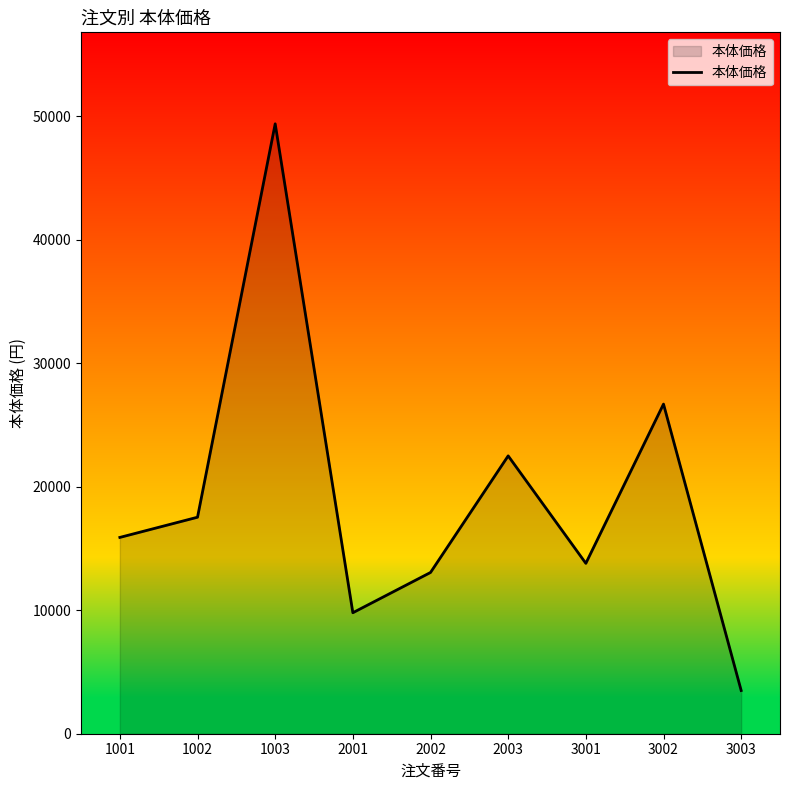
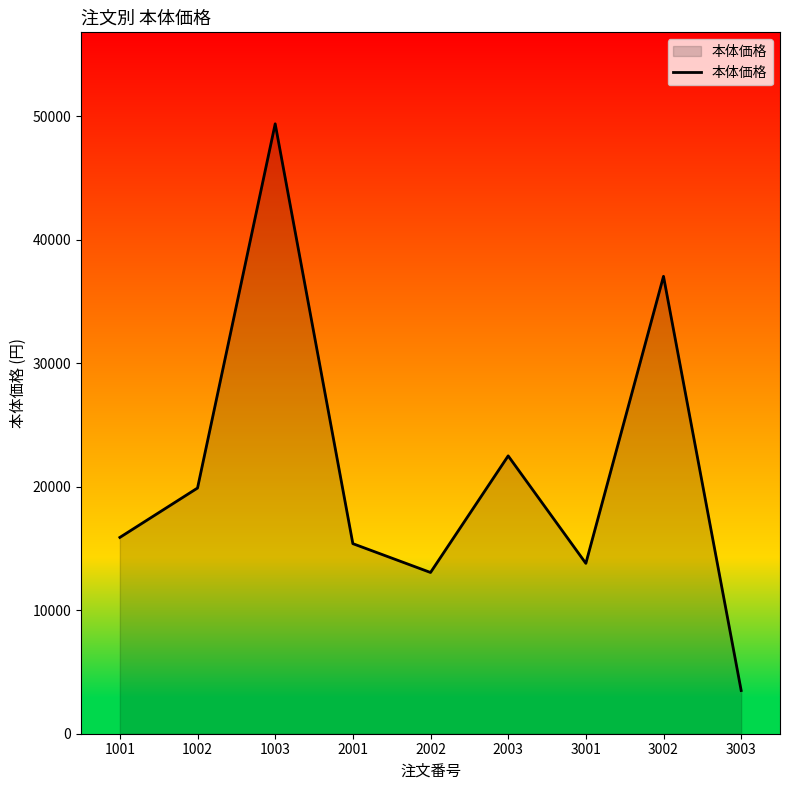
  {
    "1001": 15900,
-   "1002": 17500,
+   "1002": 19900,
    "1003": 49400,
-   "2001": 9800,
+   "2001": 15400,
    "2002": 13100,
    "2003": 22500,
    "3001": 13800,
-   "3002": 26700,
+   "3002": 37000,
    "3003": 3500
  }
